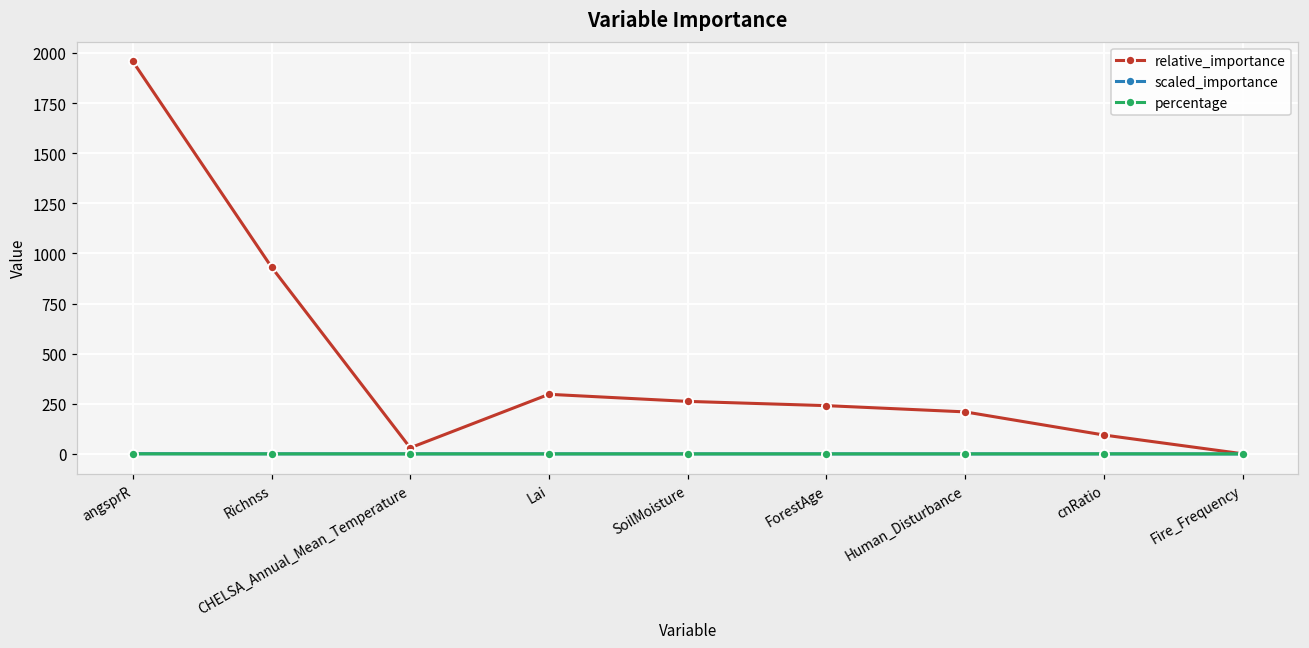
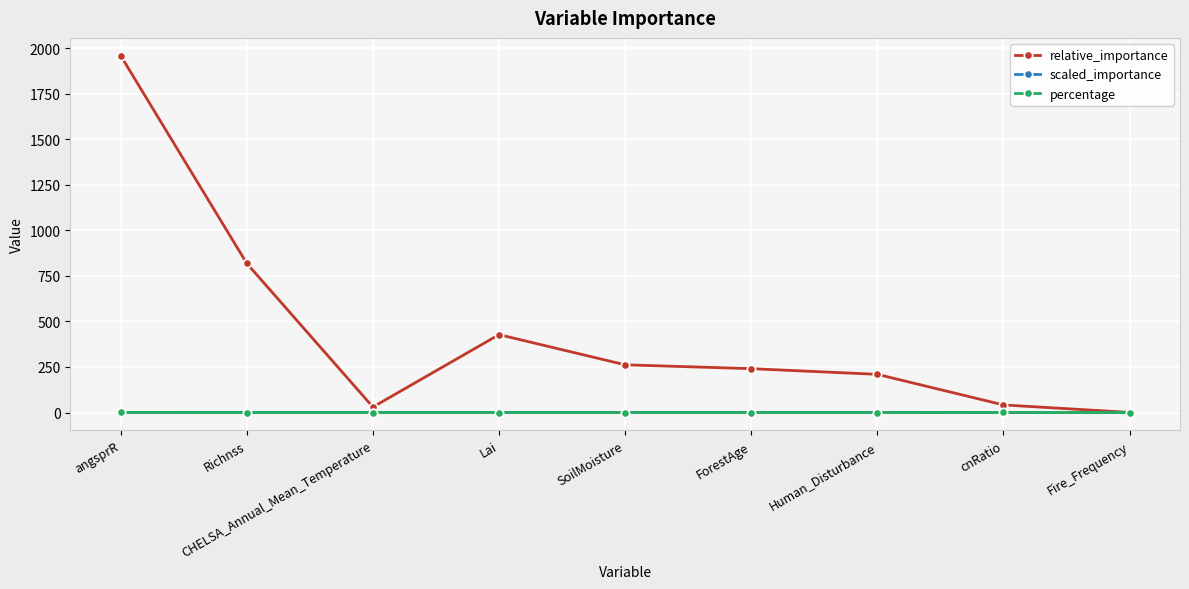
  {
    "relative_importance": {
      "angsprR": 1960,
-     "Richnss": 930,
+     "Richnss": 820,
      "CHELSA_Annual_Mean_Temperature": 30,
-     "Lai": 300,
+     "Lai": 430,
      "SoilMoisture": 260,
      "ForestAge": 240,
      "Human_Disturbance": 210,
-     "cnRatio": 90
+     "cnRatio": 40
    }
  }
